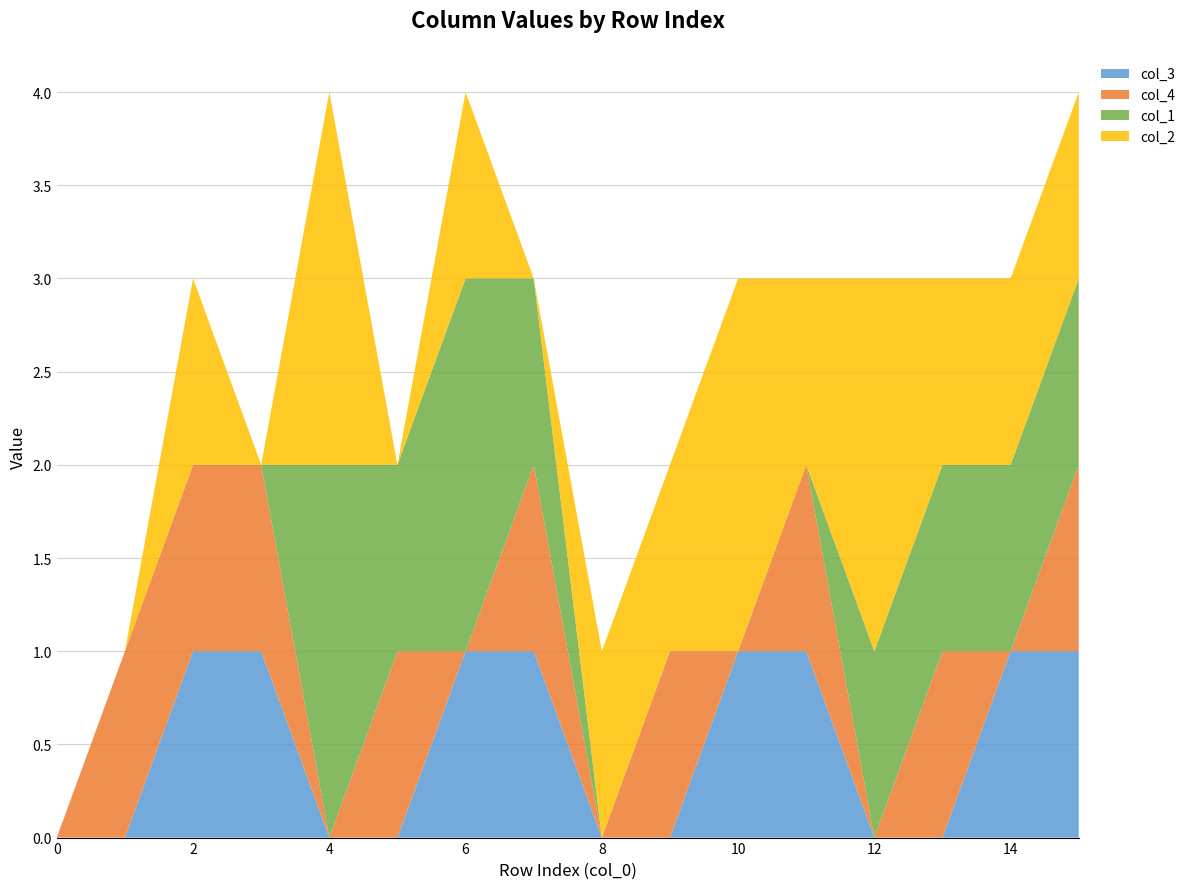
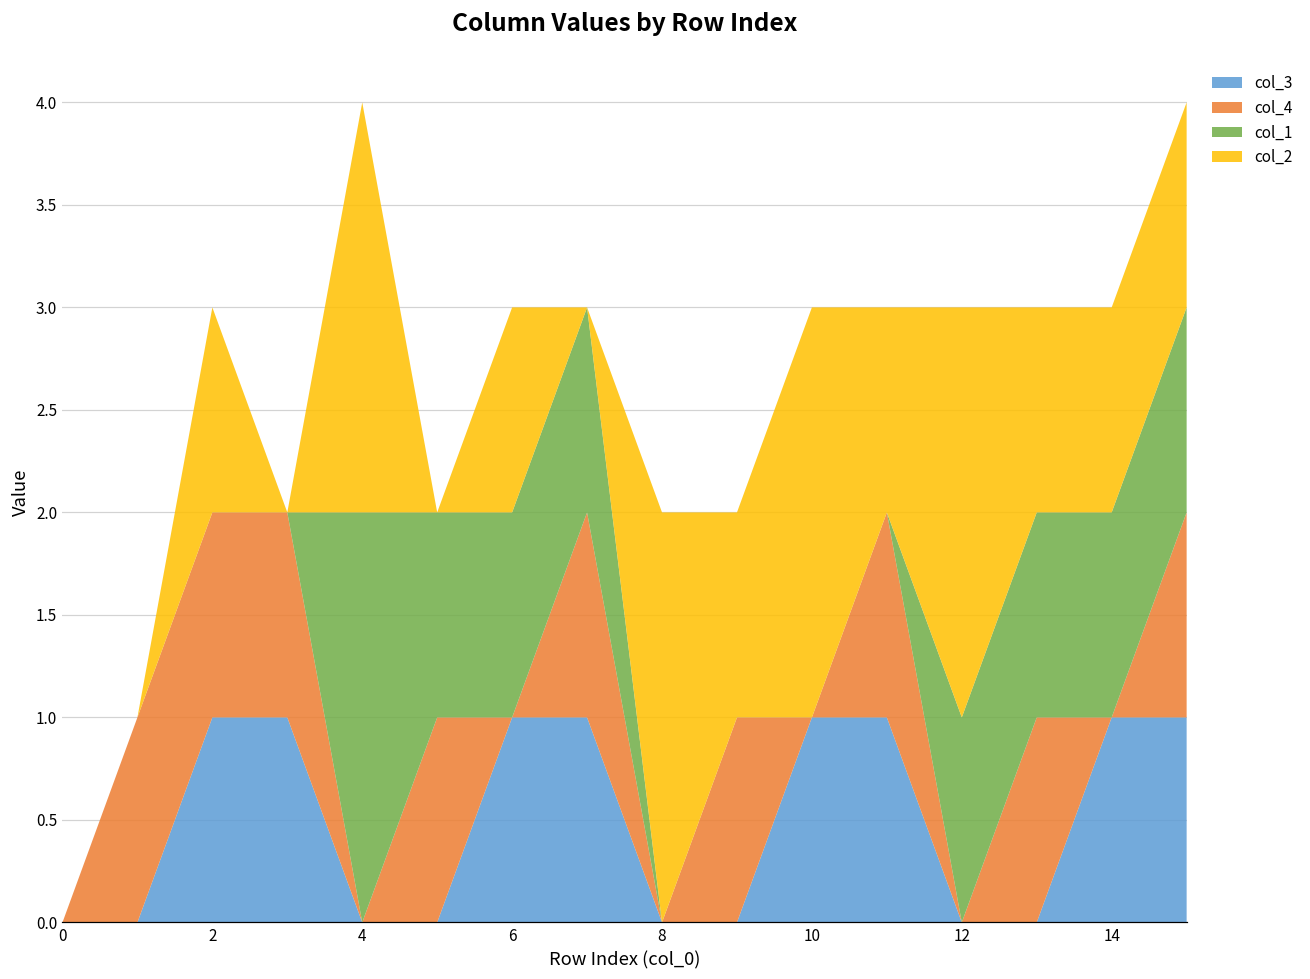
  {
    "col_3": {
      "2": 1
    },
    "col_1": {
-     "6": 2
+     "6": 1
    },
    "col_2": {
-     "8": 1
+     "8": 2
    }
  }
